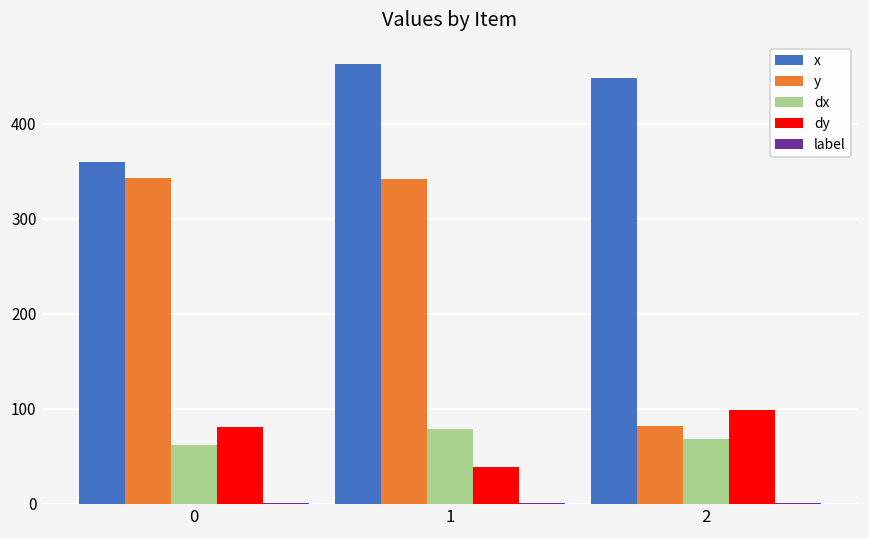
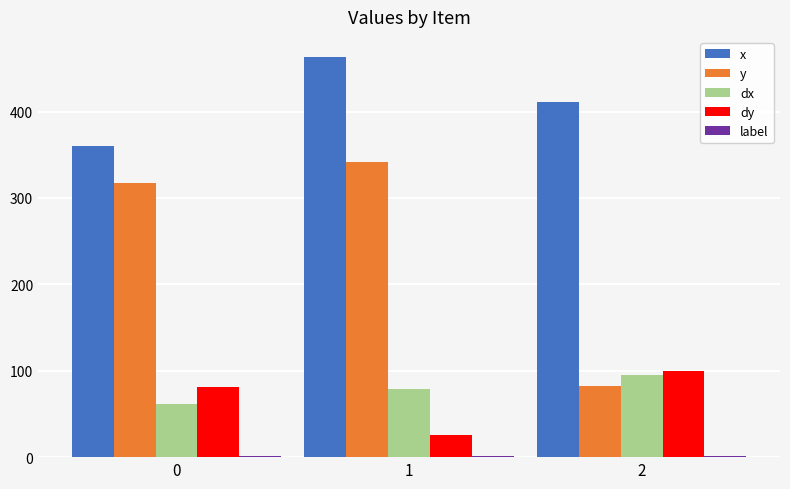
  {
    "x": {
      "0": 360,
      "1": 460,
-     "2": 450
+     "2": 410
    },
    "y": {
-     "0": 340,
+     "0": 320,
      "1": 340,
      "2": 80
    },
    "dx": {
      "0": 60,
      "1": 80,
-     "2": 70
+     "2": 100
    },
    "dy": {
      "0": 80,
-     "1": 40,
+     "1": 30,
      "2": 100
    }
  }
